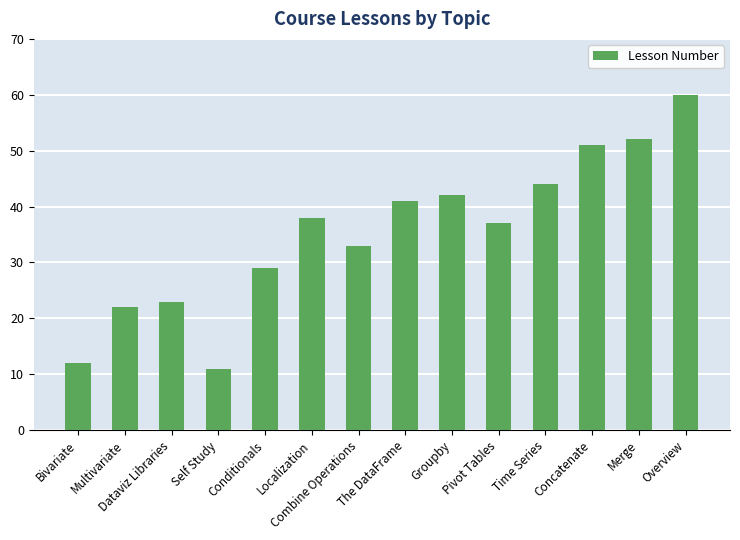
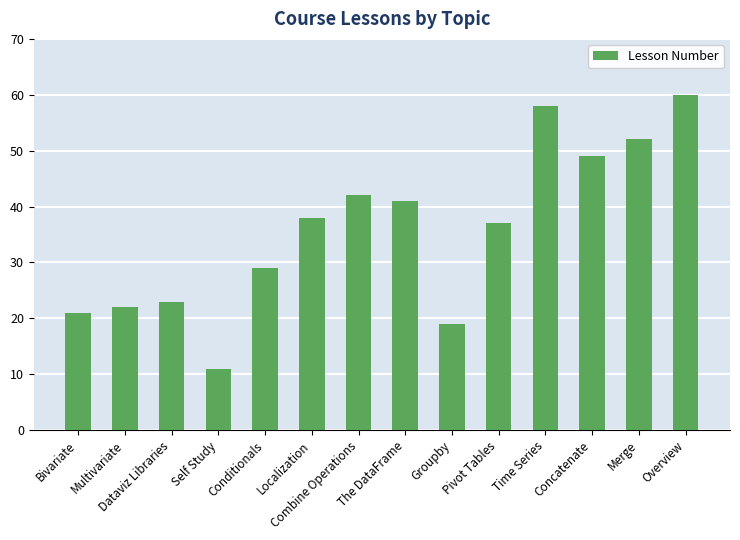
  {
-   "Bivariate": 12,
+   "Bivariate": 21,
    "Multivariate": 22,
    "Dataviz Libraries": 23,
    "Self Study": 11,
    "Conditionals": 29,
    "Localization": 38,
-   "Combine Operations": 33,
+   "Combine Operations": 42,
    "The DataFrame": 41,
-   "Groupby": 42,
+   "Groupby": 19,
    "Pivot Tables": 37,
-   "Time Series": 44,
-   "Concatenate": 51,
+   "Time Series": 58,
+   "Concatenate": 49,
    "Merge": 52,
    "Overview": 60
  }
